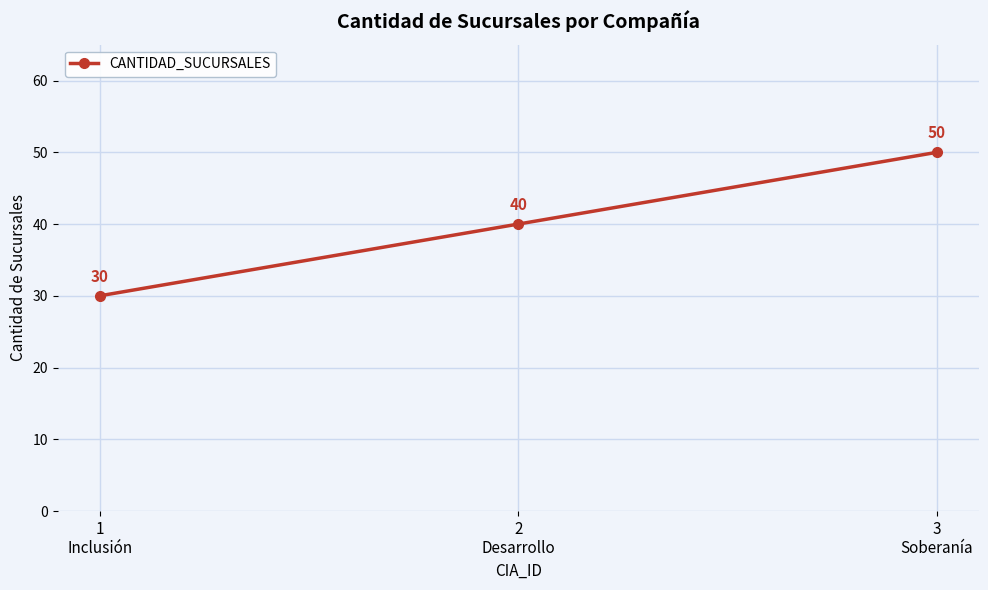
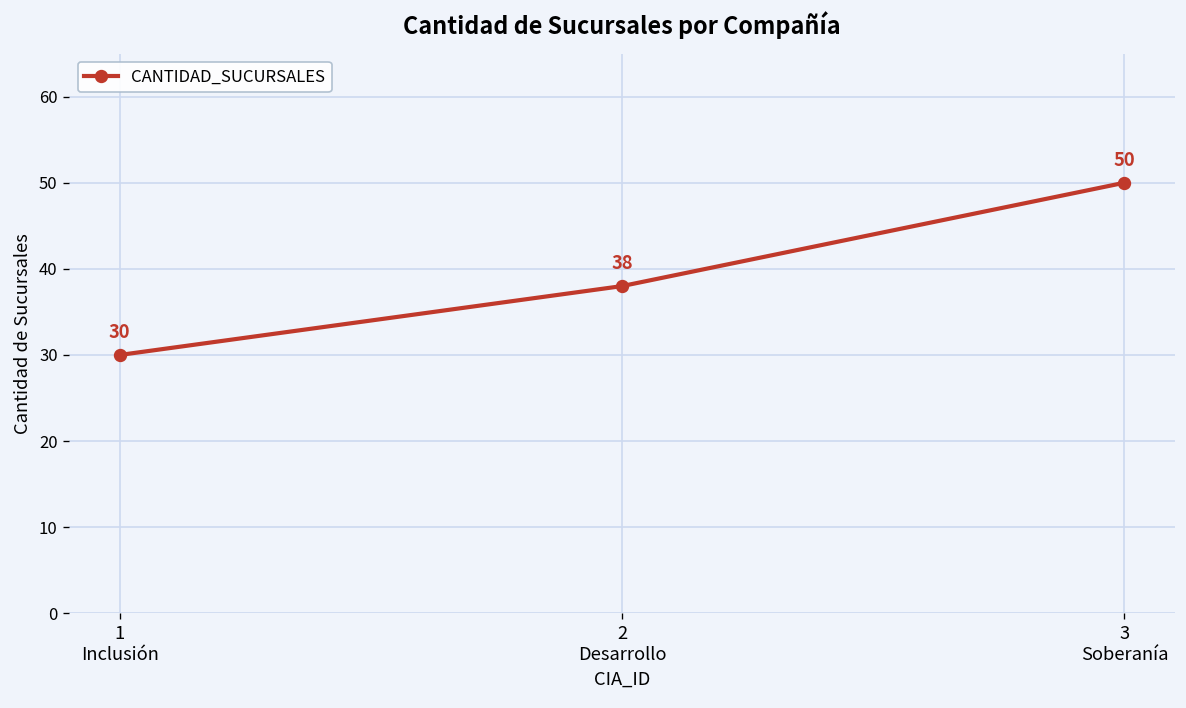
  {
    "1 Inclusión": 30,
-   "2 Desarrollo": 40,
+   "2 Desarrollo": 38,
    "3 Soberanía": 50
  }
